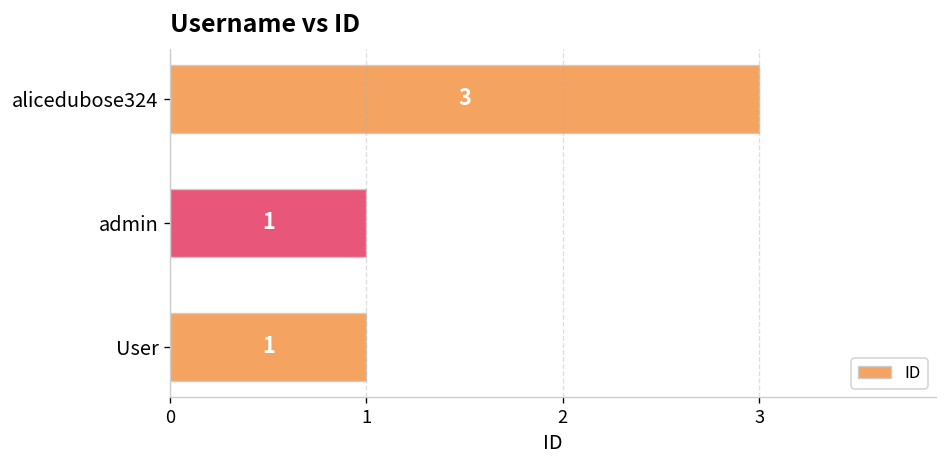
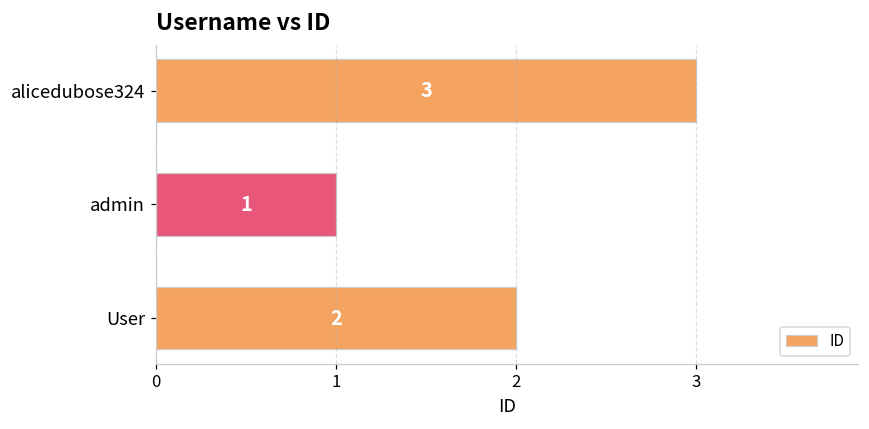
  {
    "alicedubose324": 3,
    "admin": 1,
-   "User": 1
+   "User": 2
  }
